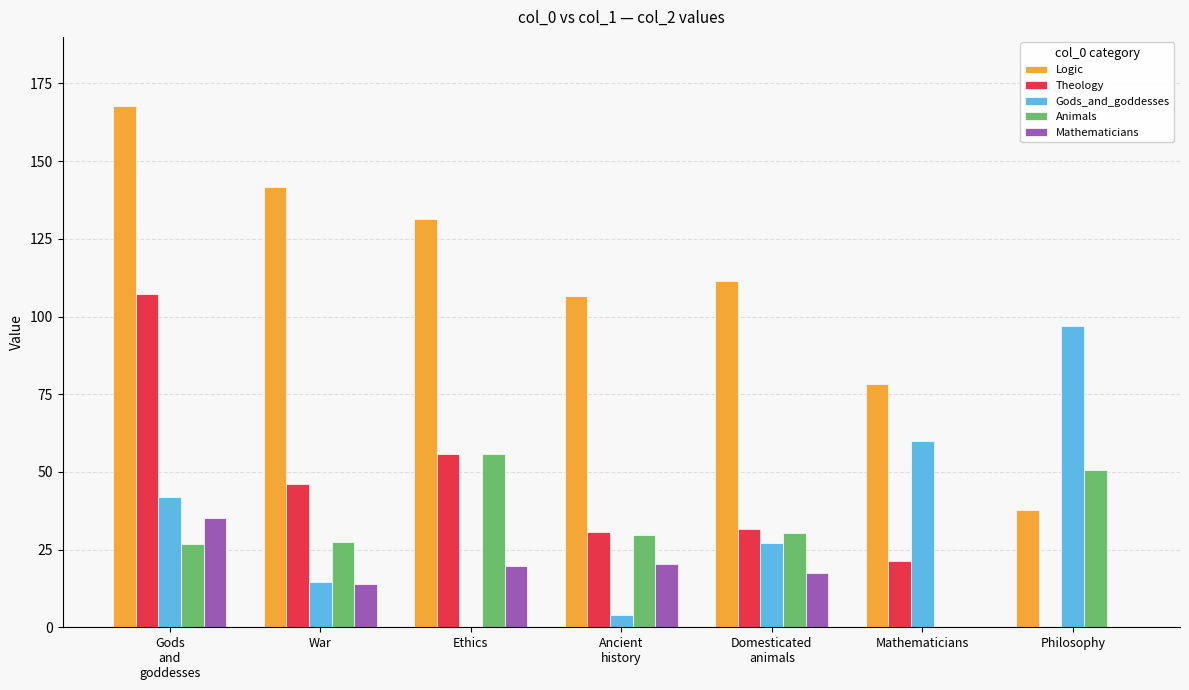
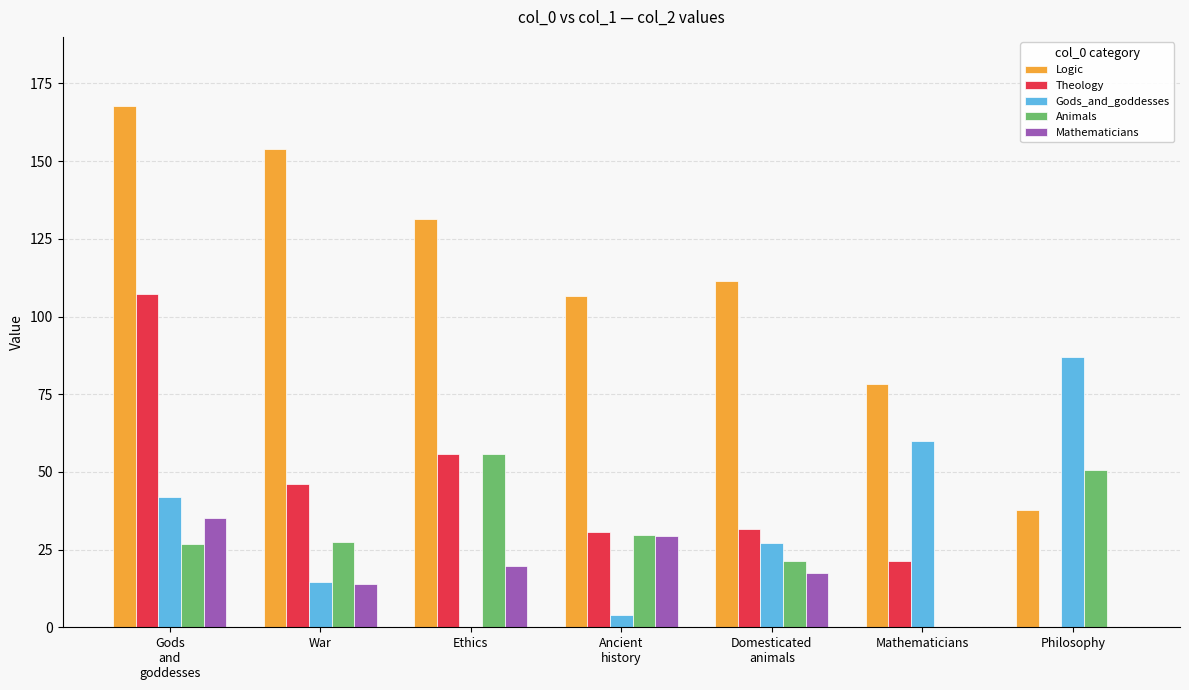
  {
    "Logic": {
      "Gods and goddesses": 168,
-     "War": 142,
+     "War": 154,
      "Ethics": 131,
      "Ancient history": 107,
      "Domesticated animals": 111,
      "Mathematicians": 78,
      "Philosophy": 38
    },
    "Theology": {
      "Gods and goddesses": 107,
      "War": 46,
      "Ethics": 56,
      "Ancient history": 31,
      "Domesticated animals": 32,
      "Mathematicians": 21,
      "Philosophy": 0
    },
    "Gods_and_goddesses": {
      "Gods and goddesses": 42,
      "War": 15,
      "Ethics": 0,
      "Ancient history": 4,
      "Domesticated animals": 27,
      "Mathematicians": 60,
-     "Philosophy": 97
+     "Philosophy": 87
    },
    "Animals": {
      "Gods and goddesses": 27,
      "War": 27,
      "Ethics": 56,
      "Ancient history": 30,
-     "Domesticated animals": 30,
+     "Domesticated animals": 21,
      "Mathematicians": 0,
      "Philosophy": 51
    },
    "Mathematicians": {
      "Gods and goddesses": 35,
      "War": 14,
      "Ethics": 20,
-     "Ancient history": 21,
+     "Ancient history": 29,
      "Domesticated animals": 17,
      "Mathematicians": 0,
      "Philosophy": 0
    }
  }
